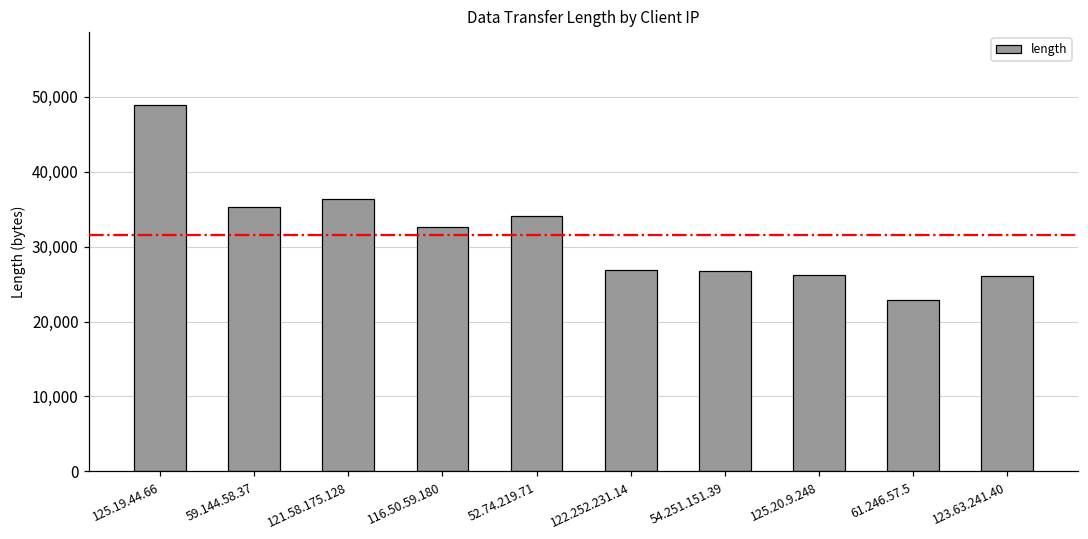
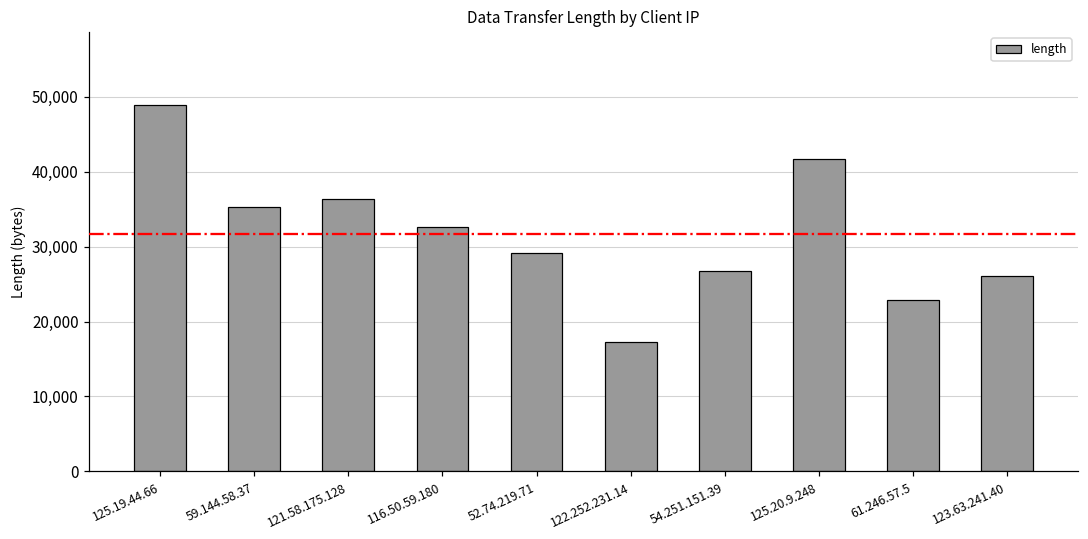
  {
    "125.19.44.66": "49,000",
    "59.144.58.37": "35,000",
    "121.58.175.128": "36,000",
    "116.50.59.180": "33,000",
-   "52.74.219.71": "34,000",
-   "122.252.231.14": "27,000",
+   "52.74.219.71": "29,000",
+   "122.252.231.14": "17,000",
    "54.251.151.39": "27,000",
-   "125.20.9.248": "26,000",
+   "125.20.9.248": "42,000",
    "61.246.57.5": "23,000",
    "123.63.241.40": "26,000"
  }
